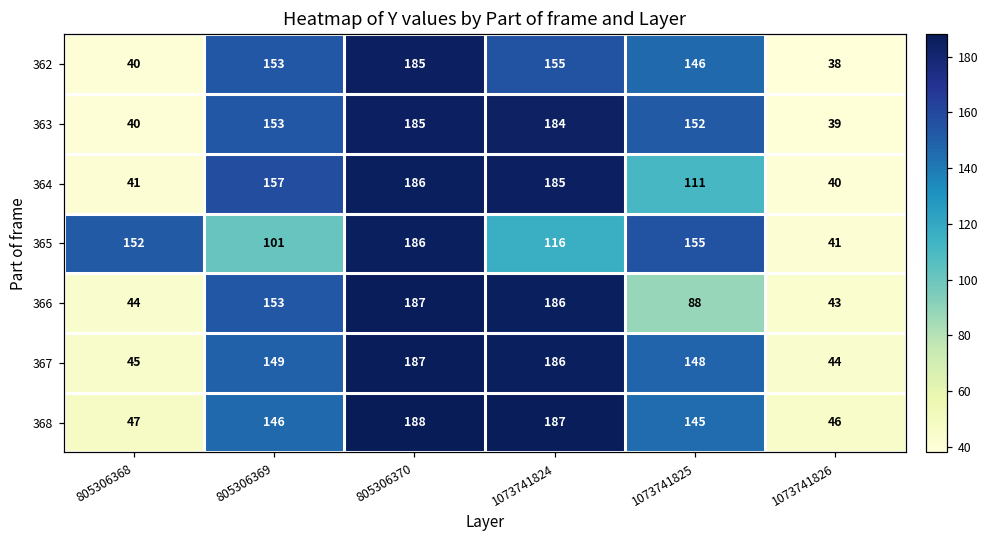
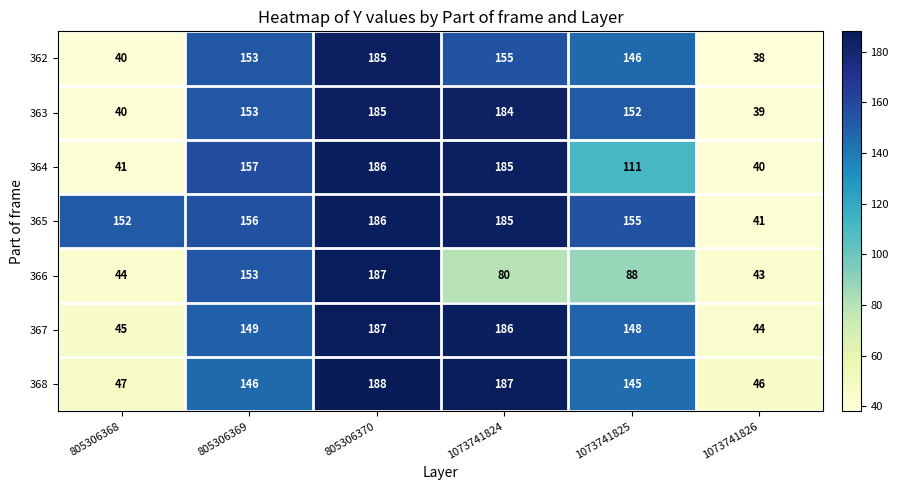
  {
    "362": {
      "805306368": 40,
      "805306369": 153,
      "805306370": 185,
      "1073741824": 155,
      "1073741825": 146,
      "1073741826": 38
    },
    "363": {
      "805306368": 40,
      "805306369": 153,
      "805306370": 185,
      "1073741824": 184,
      "1073741825": 152,
      "1073741826": 39
    },
    "364": {
      "805306368": 41,
      "805306369": 157,
      "805306370": 186,
      "1073741824": 185,
      "1073741825": 111,
      "1073741826": 40
    },
    "365": {
      "805306368": 152,
-     "805306369": 101,
+     "805306369": 156,
      "805306370": 186,
-     "1073741824": 116,
+     "1073741824": 185,
      "1073741825": 155,
      "1073741826": 41
    },
    "366": {
      "805306368": 44,
      "805306369": 153,
      "805306370": 187,
-     "1073741824": 186,
+     "1073741824": 80,
      "1073741825": 88,
      "1073741826": 43
    },
    "367": {
      "805306368": 45,
      "805306369": 149,
      "805306370": 187,
      "1073741824": 186,
      "1073741825": 148,
      "1073741826": 44
    },
    "368": {
      "805306368": 47,
      "805306369": 146,
      "805306370": 188,
      "1073741824": 187,
      "1073741825": 145,
      "1073741826": 46
    }
  }
